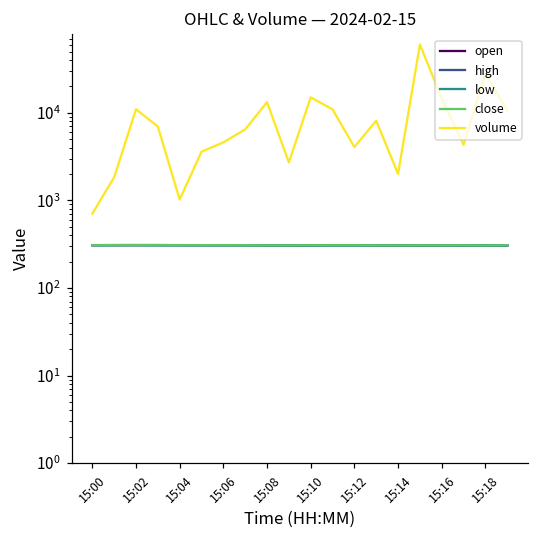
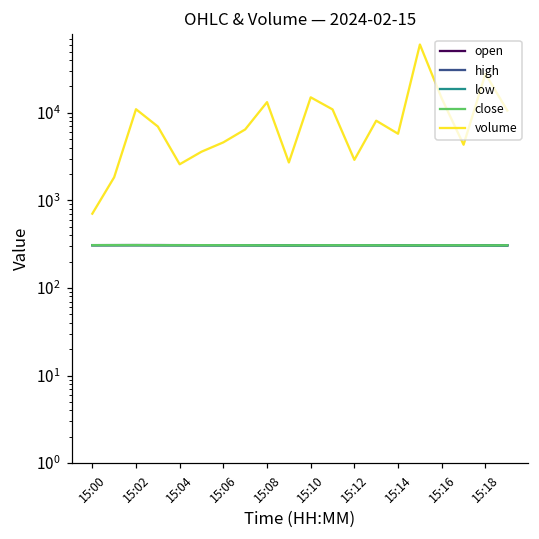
  {
    "close": {
      "15:00": 310,
      "15:02": 310,
      "15:04": 310,
      "15:06": 310,
      "15:08": 310,
      "15:10": 310,
      "15:12": 310,
      "15:14": 310,
      "15:16": 310,
      "15:18": 310
    },
    "volume": {
      "15:00": 700,
      "15:02": 11000,
-     "15:04": 1000,
+     "15:04": 2600,
      "15:06": 5000,
      "15:08": 13000,
      "15:10": 15000,
-     "15:12": 4000,
-     "15:14": 2000
+     "15:12": 2900,
+     "15:14": 6000
    }
  }
